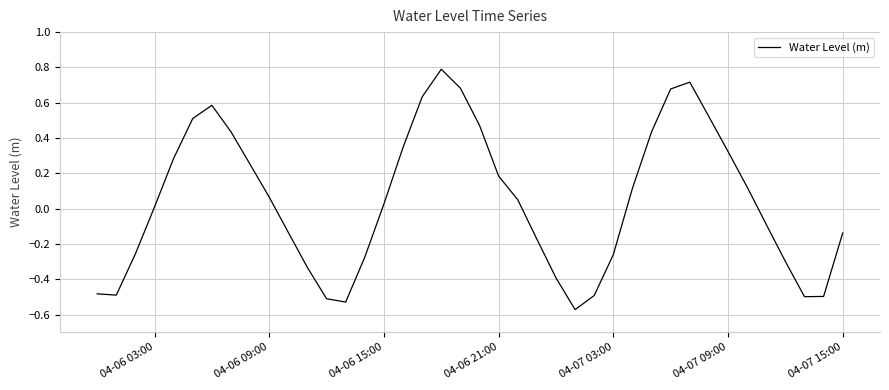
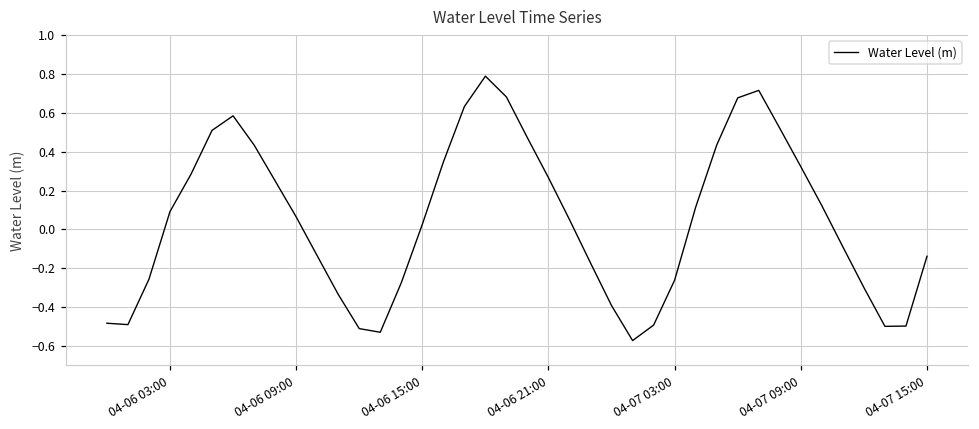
  {
-   "04-06 03:00": 0.01,
+   "04-06 03:00": 0.09,
    "04-06 09:00": 0.07,
    "04-06 15:00": 0.03,
-   "04-06 21:00": 0.18,
+   "04-06 21:00": 0.27,
    "04-07 03:00": -0.26,
    "04-07 09:00": 0.32,
    "04-07 15:00": -0.14
  }
